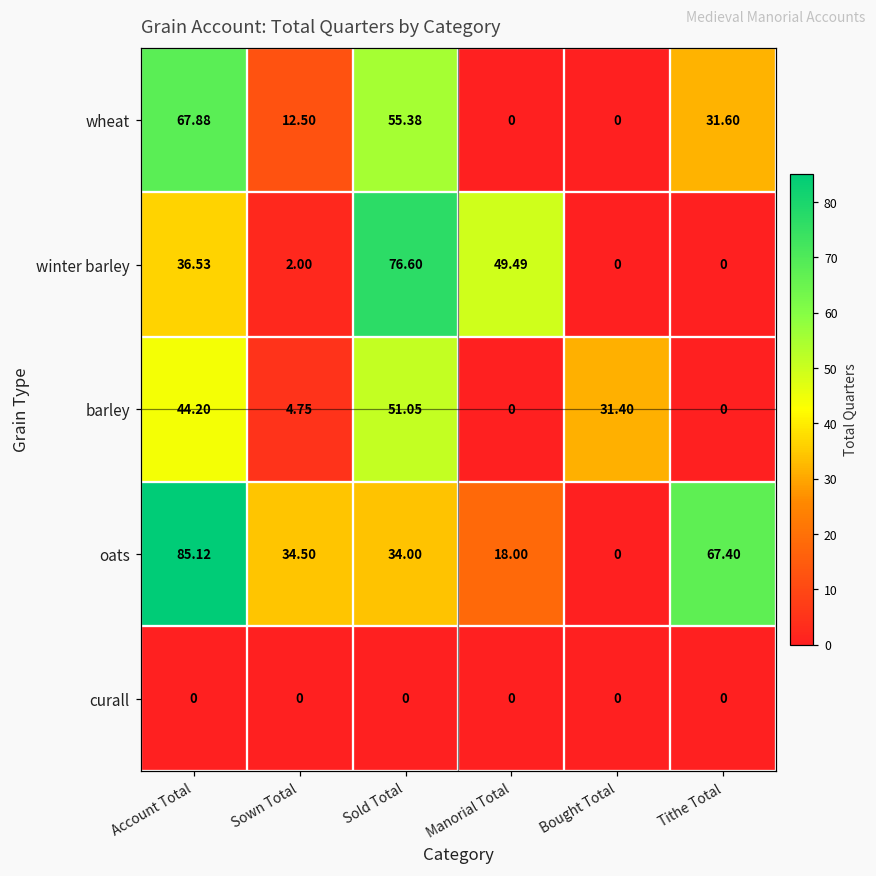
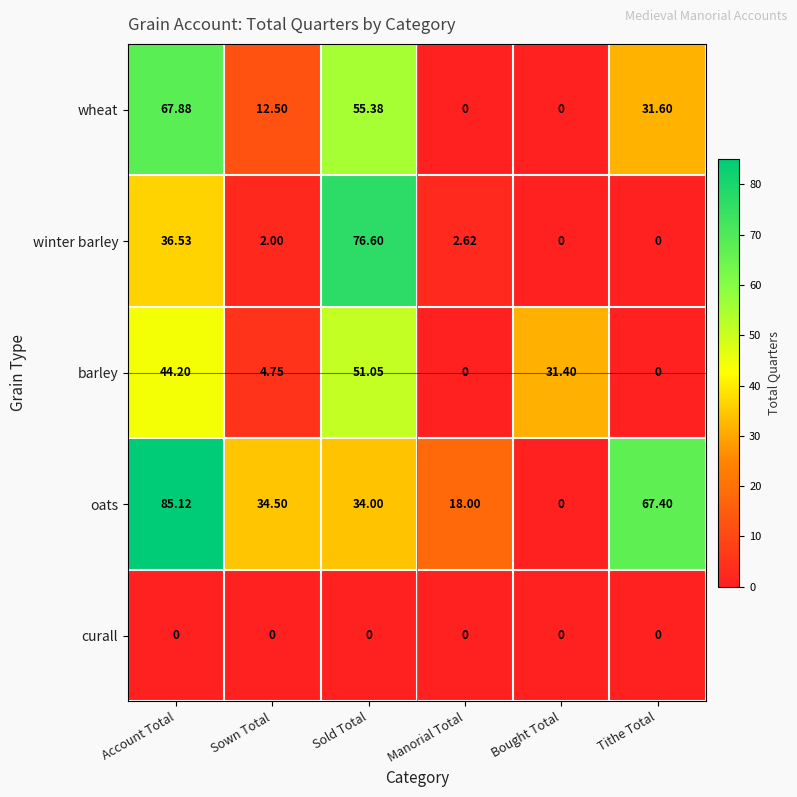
  {
    "wheat": {
      "Account Total": 67.88,
      "Sown Total": 12.50,
      "Sold Total": 55.38,
      "Manorial Total": 0,
      "Bought Total": 0,
      "Tithe Total": 31.60
    },
    "winter barley": {
      "Account Total": 36.53,
      "Sown Total": 2.00,
      "Sold Total": 76.60,
-     "Manorial Total": 49.49,
+     "Manorial Total": 2.62,
      "Bought Total": 0,
      "Tithe Total": 0
    },
    "barley": {
      "Account Total": 44.20,
      "Sown Total": 4.75,
      "Sold Total": 51.05,
      "Manorial Total": 0,
      "Bought Total": 31.40,
      "Tithe Total": 0
    },
    "oats": {
      "Account Total": 85.12,
      "Sown Total": 34.50,
      "Sold Total": 34.00,
      "Manorial Total": 18.00,
      "Bought Total": 0,
      "Tithe Total": 67.40
    },
    "curall": {
      "Account Total": 0,
      "Sown Total": 0,
      "Sold Total": 0,
      "Manorial Total": 0,
      "Bought Total": 0,
      "Tithe Total": 0
    }
  }
